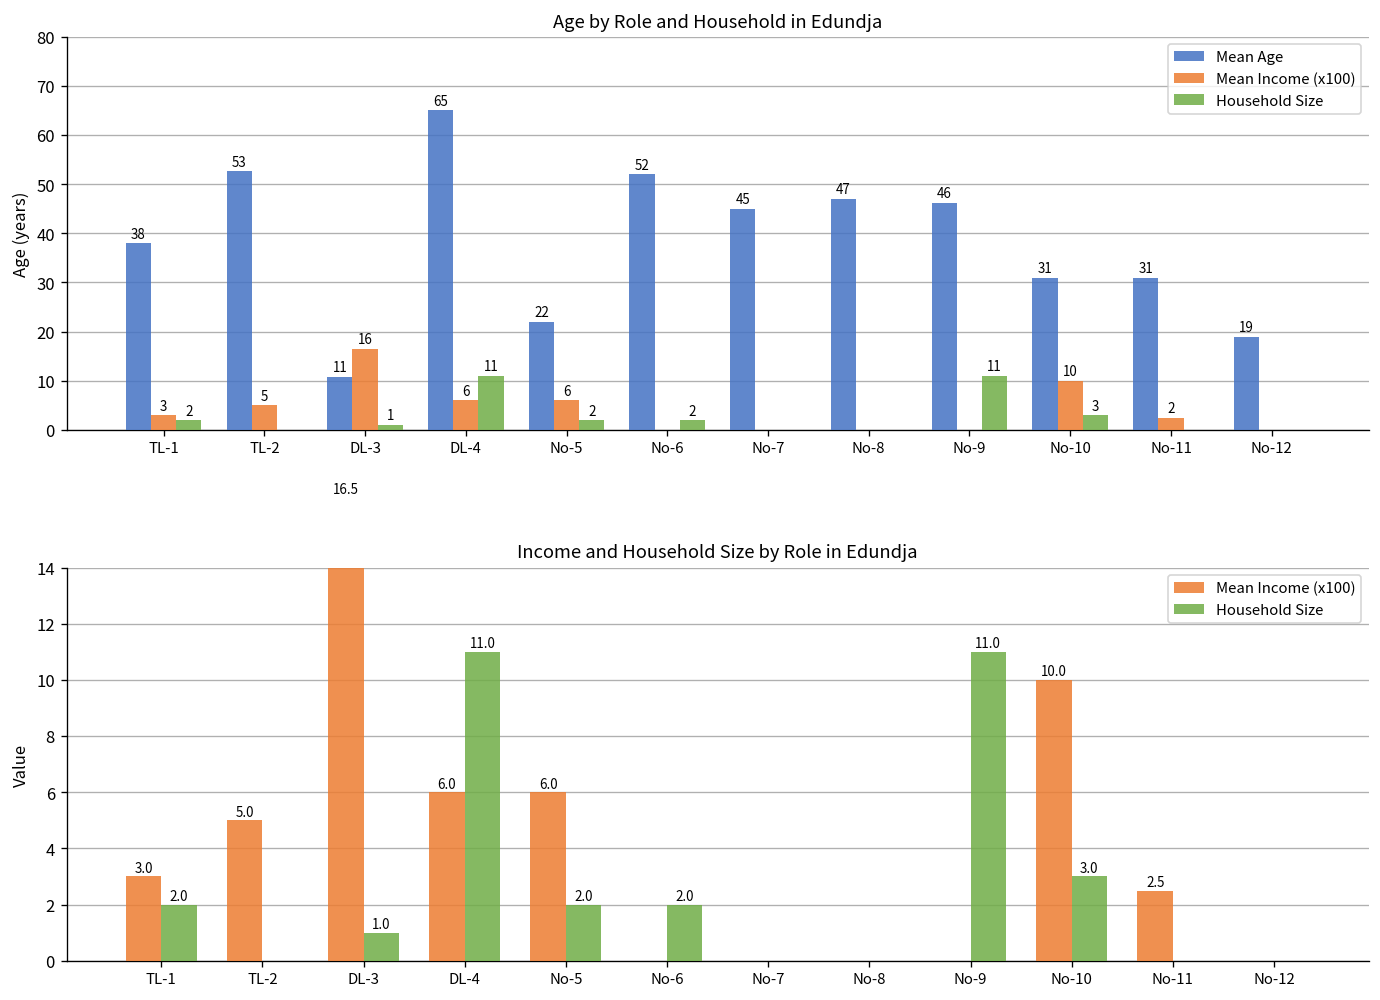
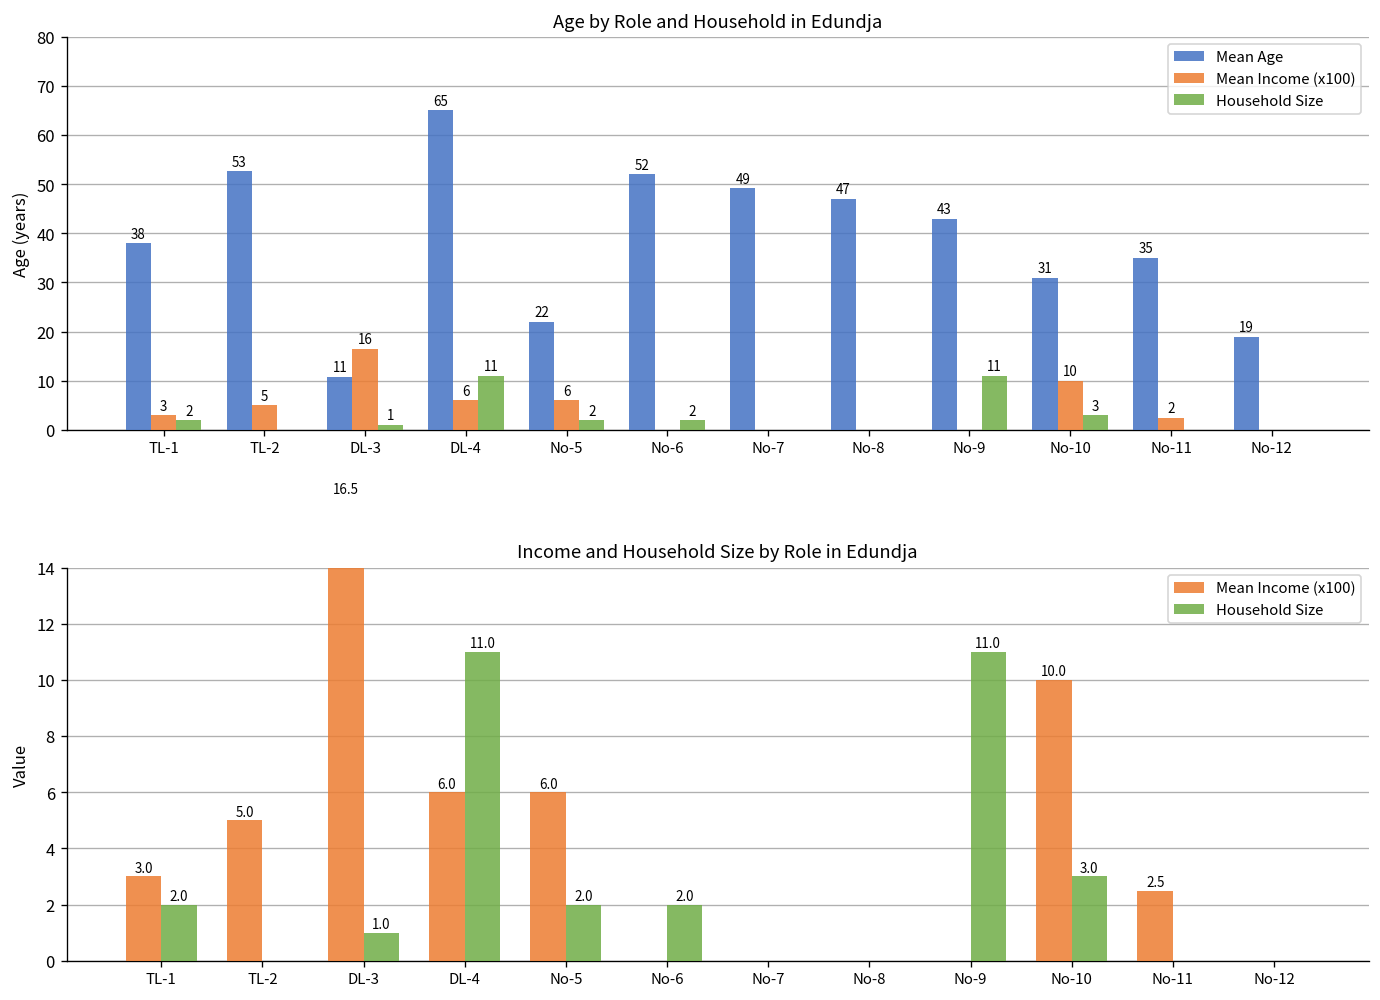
  {
    "Age by Role and Household in Edundja": {
      "Mean Age": {
        "TL-1": 38,
        "TL-2": 53,
        "DL-3": 11,
        "DL-4": 65,
        "No-5": 22,
        "No-6": 52,
-       "No-7": 45,
+       "No-7": 49,
        "No-8": 47,
-       "No-9": 46,
+       "No-9": 43,
        "No-10": 31,
-       "No-11": 31,
+       "No-11": 35,
        "No-12": 19
      },
      "Mean Income (x100)": {
        "TL-1": 3,
        "TL-2": 5,
        "DL-3": 16,
        "DL-4": 6,
        "No-5": 6,
        "No-10": 10,
        "No-11": 2
      },
      "Household Size": {
        "TL-1": 2,
        "DL-3": 1,
        "DL-4": 11,
        "No-5": 2,
        "No-6": 2,
        "No-9": 11,
        "No-10": 3
      }
    },
    "Income and Household Size by Role in Edundja": {
      "Mean Income (x100)": {
        "TL-1": 3.0,
        "TL-2": 5.0,
        "DL-4": 6.0,
        "No-5": 6.0,
        "No-10": 10.0,
        "No-11": 2.5
      },
      "Household Size": {
        "TL-1": 2.0,
        "DL-3": 1.0,
        "DL-4": 11.0,
        "No-5": 2.0,
        "No-6": 2.0,
        "No-9": 11.0,
        "No-10": 3.0
      }
    }
  }
